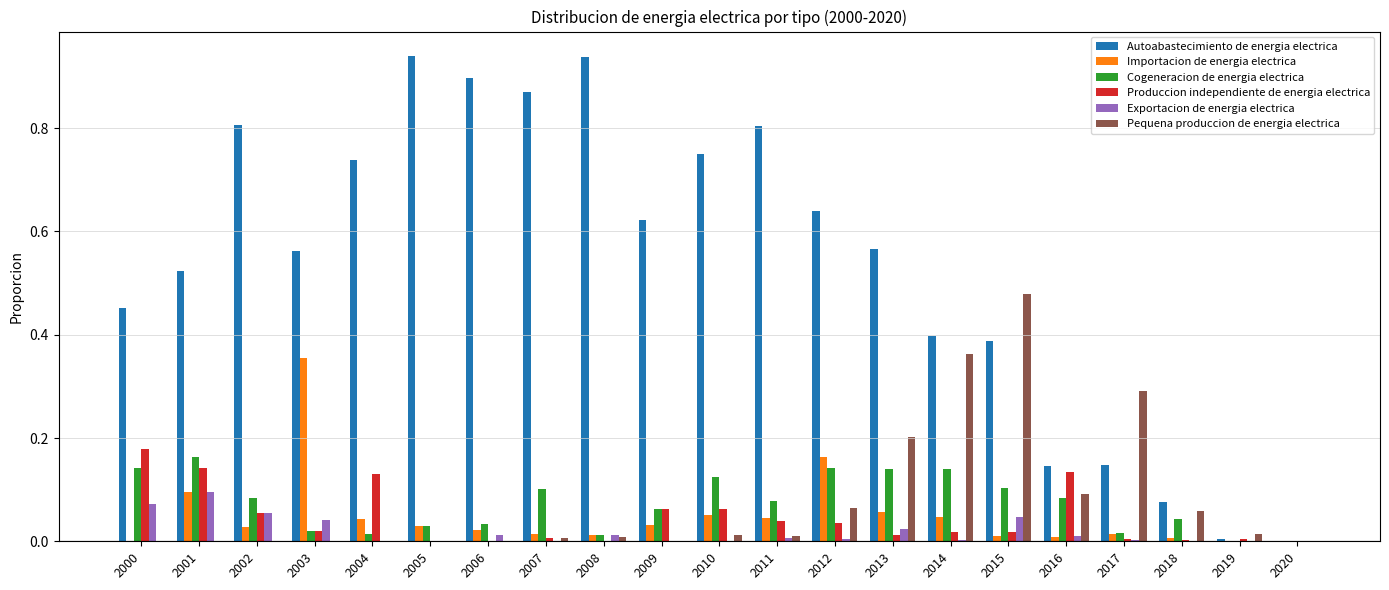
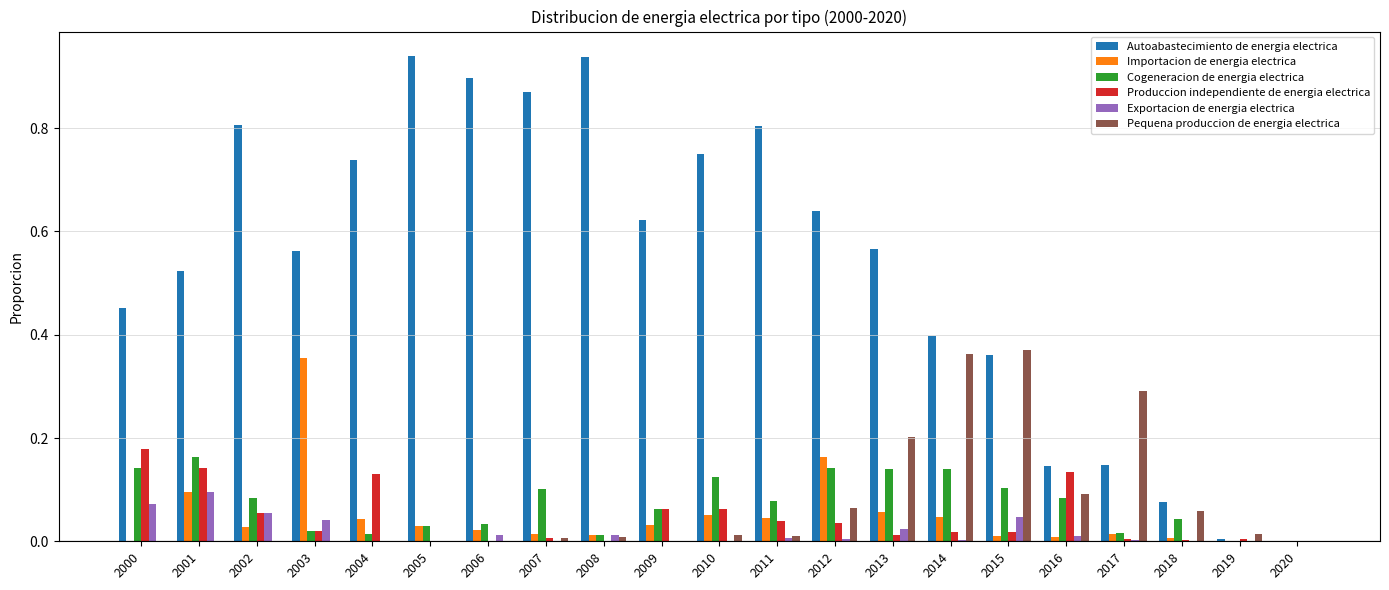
  {
    "Autoabastecimiento de energia electrica": {
      "2000": 0.45,
      "2001": 0.52,
      "2002": 0.81,
      "2003": 0.56,
      "2004": 0.74,
      "2005": 0.94,
      "2006": 0.90,
      "2007": 0.87,
      "2008": 0.94,
      "2009": 0.62,
      "2010": 0.75,
      "2011": 0.80,
      "2012": 0.64,
      "2013": 0.57,
      "2014": 0.40,
-     "2015": 0.39,
+     "2015": 0.36,
      "2016": 0.15,
      "2017": 0.15,
      "2018": 0.08,
      "2020": 0.00
    },
    "Importacion de energia electrica": {
      "2000": 0.00,
      "2001": 0.10,
      "2002": 0.03,
      "2003": 0.35,
      "2004": 0.04,
      "2005": 0.03,
      "2006": 0.02,
      "2007": 0.01,
      "2008": 0.01,
      "2009": 0.03,
      "2010": 0.05,
      "2011": 0.04,
      "2012": 0.16,
      "2013": 0.06,
      "2014": 0.05,
      "2015": 0.01,
      "2016": 0.01,
      "2017": 0.01,
      "2018": 0.01,
      "2019": 0.00,
      "2020": 0.00
    },
    "Cogeneracion de energia electrica": {
      "2000": 0.14,
      "2001": 0.16,
      "2002": 0.08,
      "2003": 0.02,
      "2004": 0.01,
      "2005": 0.03,
      "2006": 0.03,
      "2007": 0.10,
      "2008": 0.01,
      "2009": 0.06,
      "2010": 0.13,
      "2011": 0.08,
      "2012": 0.14,
      "2013": 0.14,
      "2014": 0.14,
      "2015": 0.10,
      "2016": 0.08,
      "2017": 0.02,
      "2018": 0.04,
      "2019": 0.00,
      "2020": 0.00
    },
    "Produccion independiente de energia electrica": {
      "2000": 0.18,
      "2001": 0.14,
      "2002": 0.06,
      "2003": 0.02,
      "2004": 0.13,
      "2005": 0.00,
      "2006": 0.00,
      "2007": 0.01,
      "2008": 0.00,
      "2009": 0.06,
      "2010": 0.06,
      "2011": 0.04,
      "2012": 0.03,
      "2013": 0.01,
      "2014": 0.02,
      "2015": 0.02,
      "2016": 0.13,
      "2020": 0.00
    },
    "Exportacion de energia electrica": {
      "2000": 0.07,
      "2001": 0.10,
      "2002": 0.06,
      "2003": 0.04,
      "2004": 0.00,
      "2005": 0.00,
      "2006": 0.01,
      "2007": 0.00,
      "2008": 0.01,
      "2009": 0.00,
      "2010": 0.00,
      "2011": 0.01,
      "2012": 0.00,
      "2013": 0.02,
      "2015": 0.05,
      "2016": 0.01,
      "2018": 0.00,
      "2019": 0.00,
      "2020": 0.00
    },
    "Pequena produccion de energia electrica": {
      "2000": 0.00,
      "2001": 0.00,
      "2002": 0.00,
      "2003": 0.00,
      "2004": 0.00,
      "2005": 0.00,
      "2006": 0.00,
      "2007": 0.01,
      "2008": 0.01,
      "2009": 0.00,
      "2010": 0.01,
      "2011": 0.01,
      "2012": 0.06,
      "2013": 0.20,
      "2014": 0.36,
-     "2015": 0.48,
+     "2015": 0.37,
      "2016": 0.09,
      "2017": 0.29,
      "2018": 0.06,
      "2019": 0.01,
      "2020": 0.00
    }
  }
